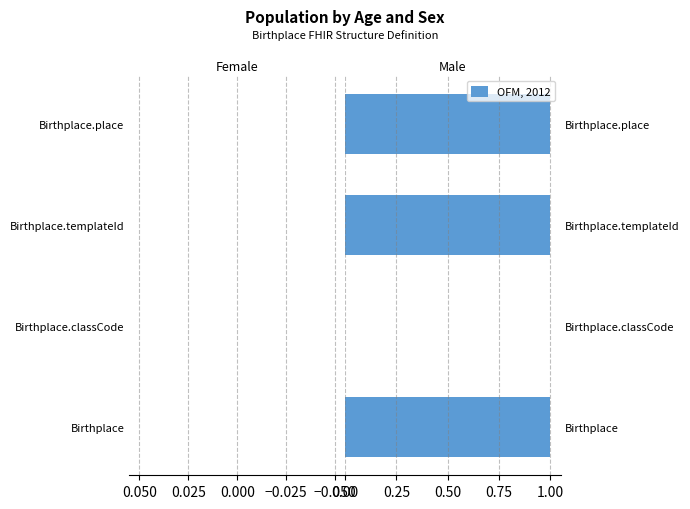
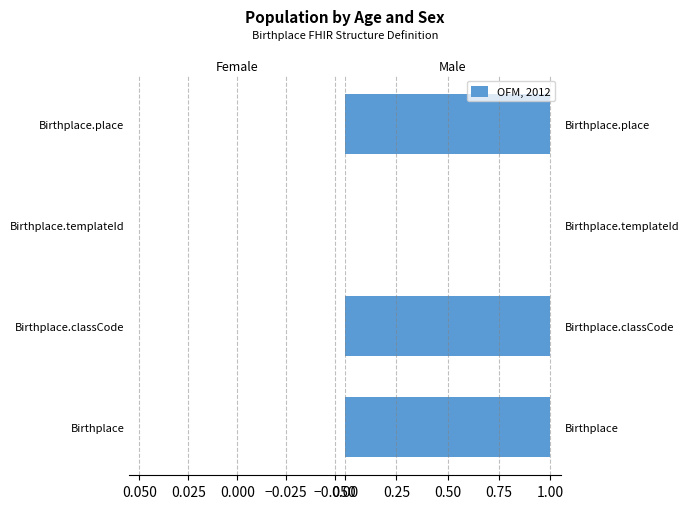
  {
    "Female": {
      "Birthplace.place": 0.000,
      "Birthplace.templateId": 0.000,
      "Birthplace.classCode": 0.000,
      "Birthplace": 0.000
    },
    "Male": {
      "Birthplace.place": 1,
-     "Birthplace.templateId": 1,
-     "Birthplace.classCode": 0,
+     "Birthplace.templateId": 0,
+     "Birthplace.classCode": 1,
      "Birthplace": 1
    }
  }
